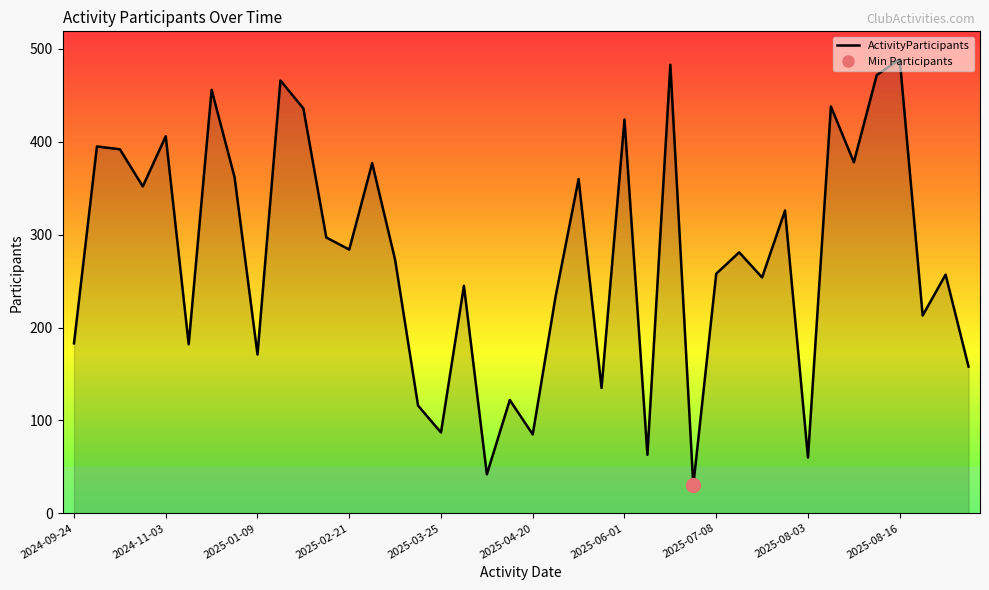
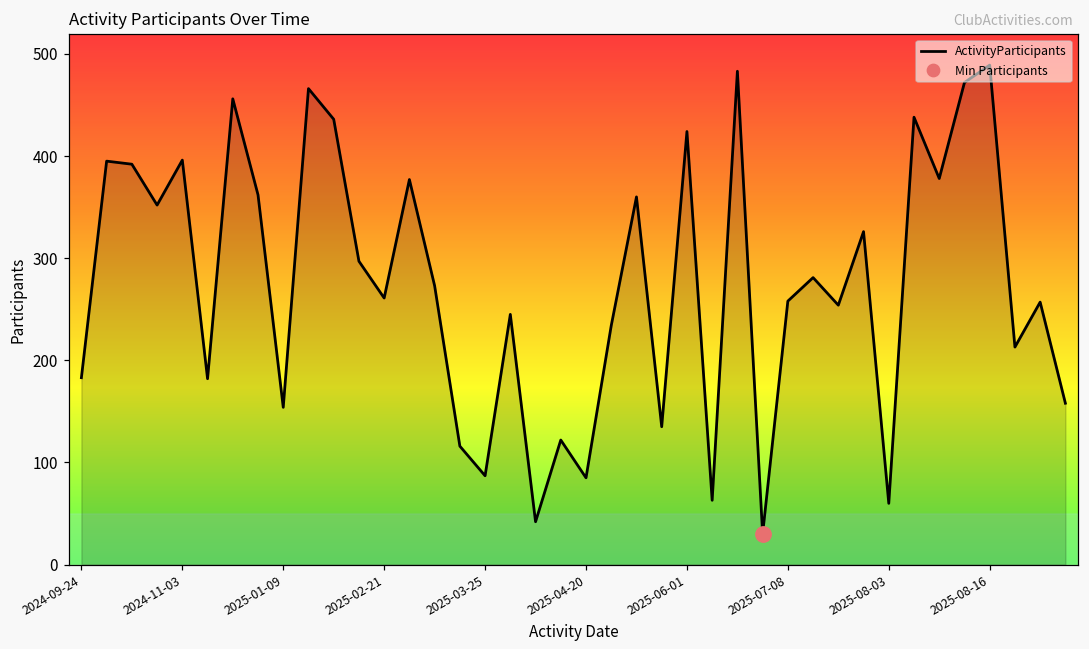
  {
    "ActivityParticipants": {
      "2024-09-24": 180,
-     "2024-11-03": 410,
-     "2025-01-09": 170,
-     "2025-02-21": 280,
+     "2024-11-03": 400,
+     "2025-01-09": 150,
+     "2025-02-21": 260,
      "2025-03-25": 90,
      "2025-04-20": 90,
      "2025-06-01": 420,
      "2025-07-08": 260,
      "2025-08-03": 60
    }
  }
